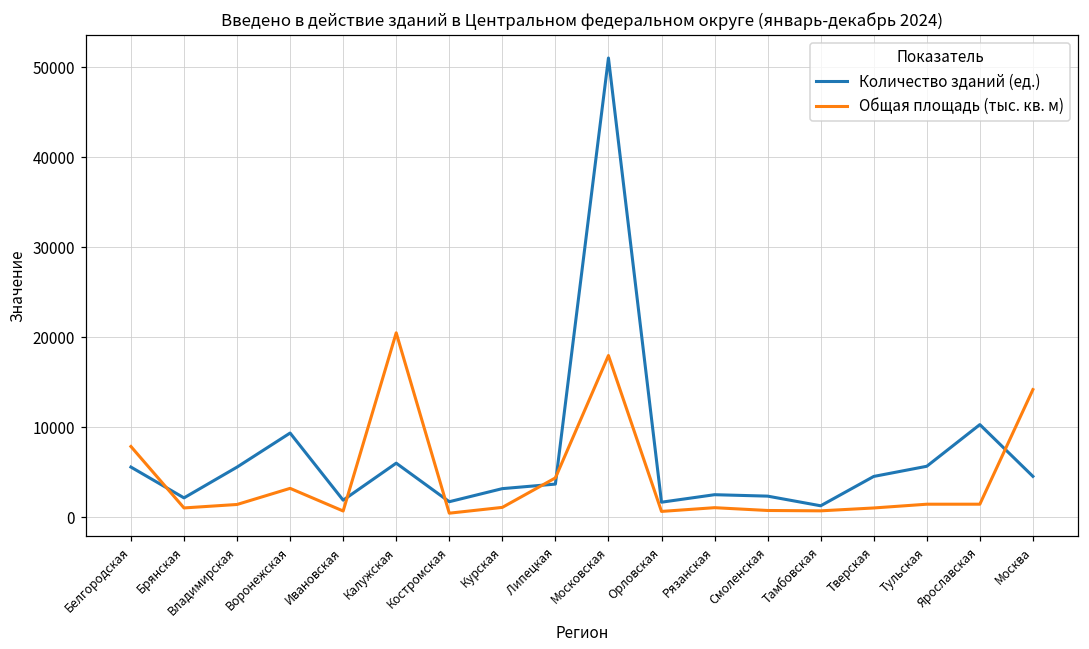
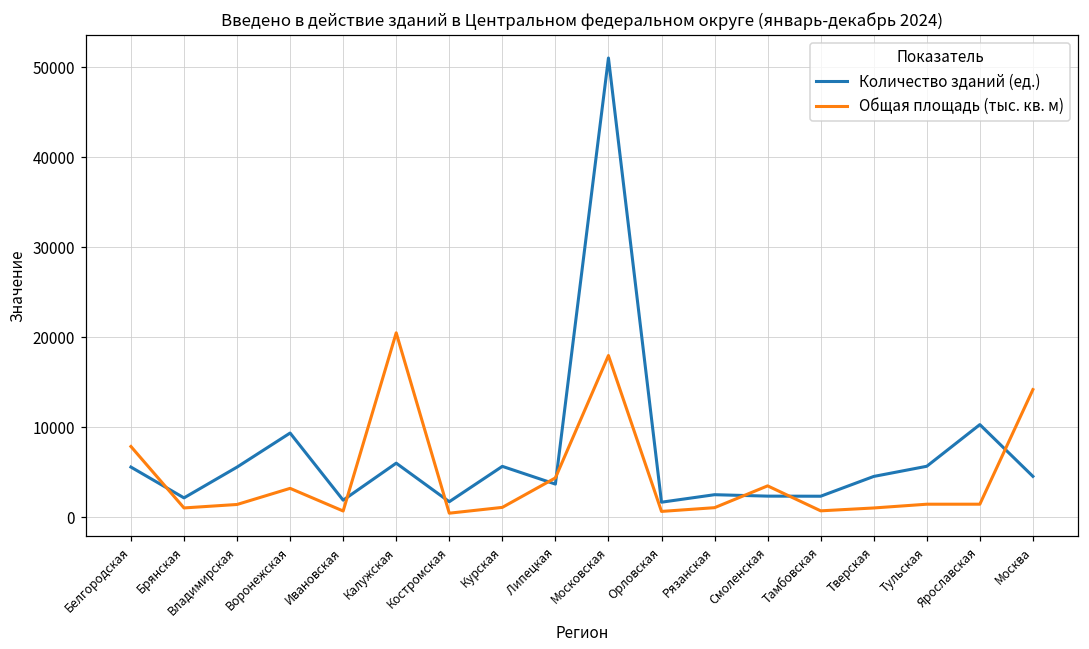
  {
    "Количество зданий (ед.)": {
      "Белгородская": 6000,
      "Брянская": 2000,
      "Владимирская": 6000,
      "Воронежская": 9000,
      "Ивановская": 2000,
      "Калужская": 6000,
      "Костромская": 2000,
-     "Курская": 3000,
+     "Курская": 6000,
      "Липецкая": 4000,
      "Московская": 51000,
      "Орловская": 2000,
      "Рязанская": 2000,
      "Смоленская": 2000,
-     "Тамбовская": 1000,
+     "Тамбовская": 2000,
      "Тверская": 5000,
      "Тульская": 6000,
      "Ярославская": 10000,
      "Москва": 5000
    },
    "Общая площадь (тыс. кв. м)": {
      "Белгородская": 8000,
      "Брянская": 1000,
      "Владимирская": 1000,
      "Воронежская": 3000,
      "Ивановская": 1000,
      "Калужская": 20000,
      "Костромская": 0,
      "Курская": 1000,
      "Липецкая": 4000,
      "Московская": 18000,
      "Орловская": 1000,
      "Рязанская": 1000,
-     "Смоленская": 1000,
+     "Смоленская": 3000,
      "Тамбовская": 1000,
      "Тверская": 1000,
      "Тульская": 1000,
      "Ярославская": 1000,
      "Москва": 14000
    }
  }
